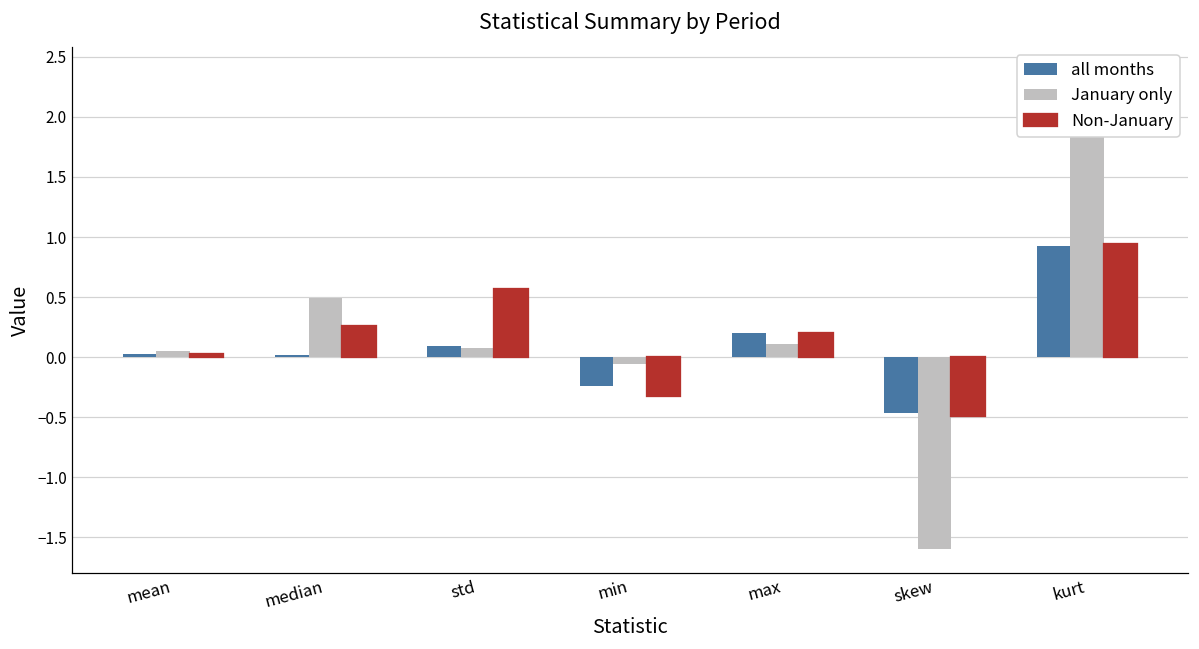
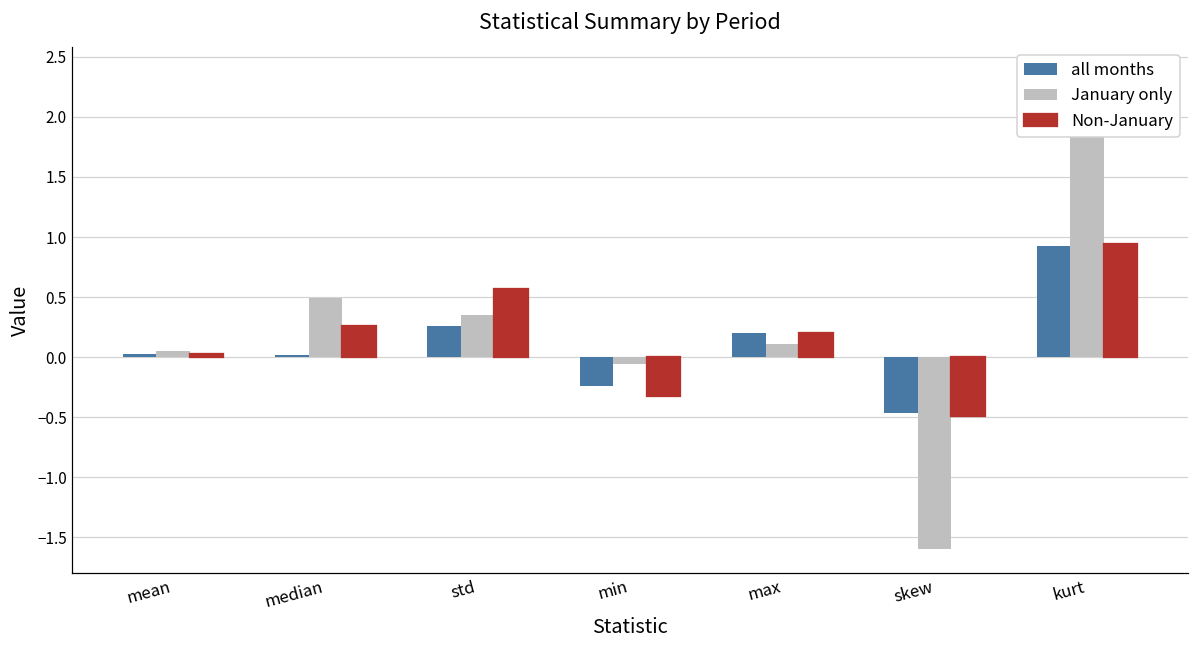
  {
    "all months": {
      "mean": 0.03,
-     "std": 0.09,
+     "std": 0.26,
      "min": -0.24,
      "max": 0.20,
      "skew": -0.47,
      "kurt": 0.93
    },
    "January only": {
      "mean": 0.05,
      "median": 0.49,
-     "std": 0.07,
+     "std": 0.36,
      "min": -0.05,
      "max": 0.11,
      "skew": -1.60
    },
    "Non-January": {
      "mean": 0.03,
      "median": 0.26,
      "std": 0.57,
      "min": -0.32,
      "max": 0.20,
      "skew": -0.49,
      "kurt": 0.94
    }
  }
